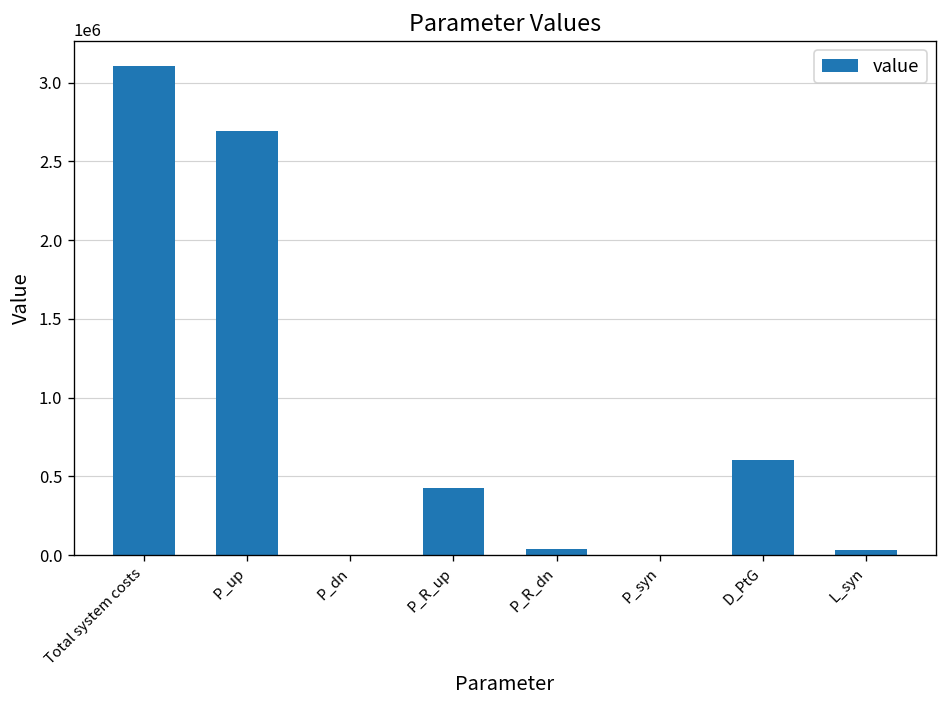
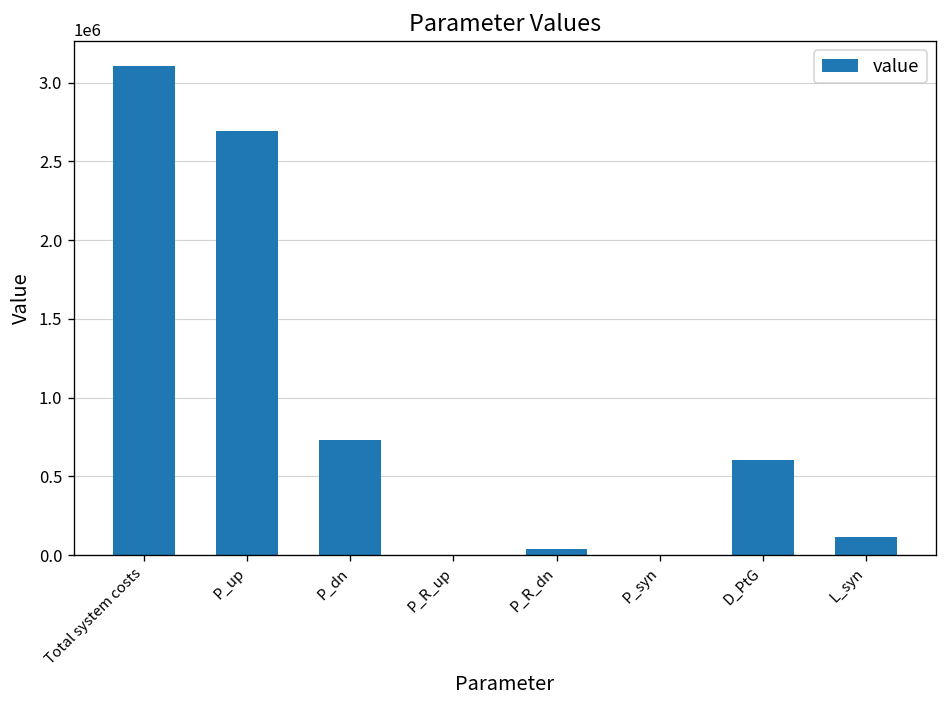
  {
    "Total system costs": 3110000,
    "P_up": 2690000,
-   "P_dn": 0,
-   "P_R_up": 430000,
+   "P_dn": 730000,
+   "P_R_up": 0,
    "P_R_dn": 40000,
    "D_PtG": 600000,
-   "L_syn": 30000
+   "L_syn": 110000
  }
